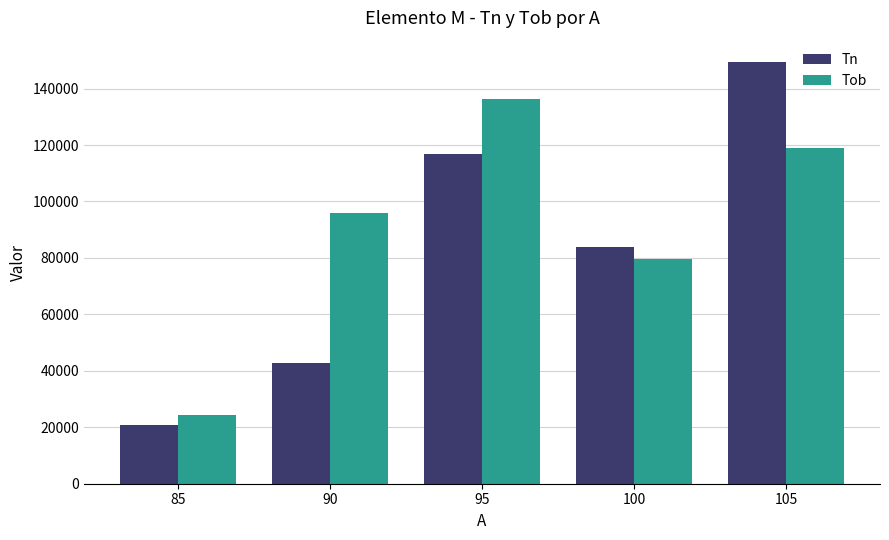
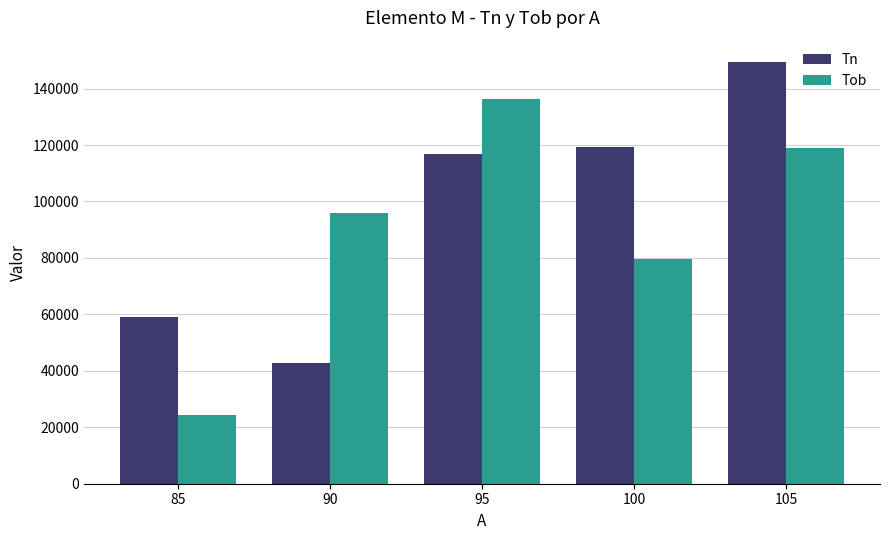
  {
    "Tn": {
-     "85": 21000,
+     "85": 59000,
      "90": 43000,
      "95": 117000,
-     "100": 84000,
+     "100": 119000,
      "105": 149000
    },
    "Tob": {
      "85": 24000,
      "90": 96000,
      "95": 136000,
      "100": 79000,
      "105": 119000
    }
  }
